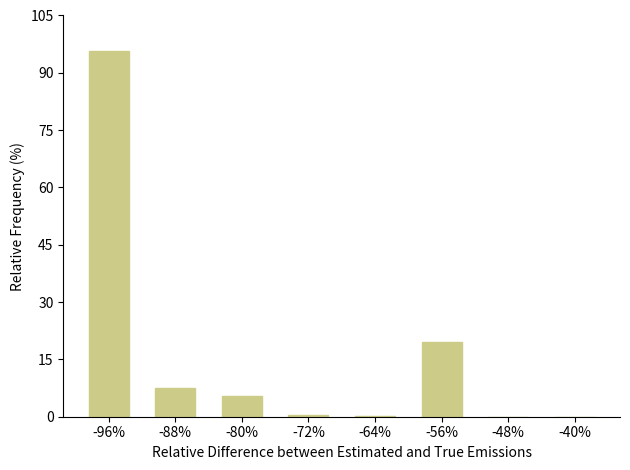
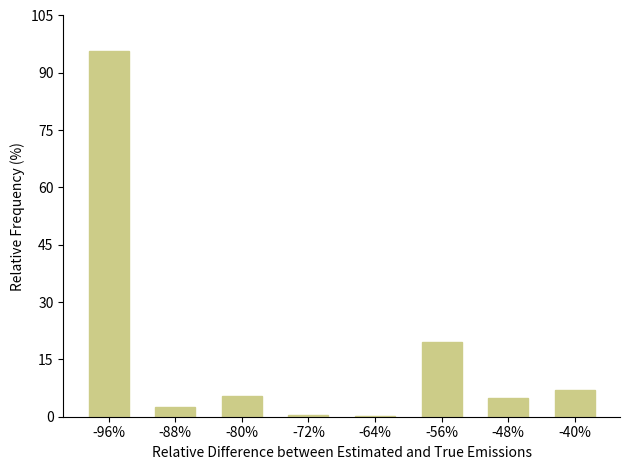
  {
    "-96%": 96,
-   "-88%": 7,
+   "-88%": 2,
    "-80%": 5,
    "-56%": 20,
-   "-48%": 0,
-   "-40%": 0
+   "-48%": 5,
+   "-40%": 7
  }
